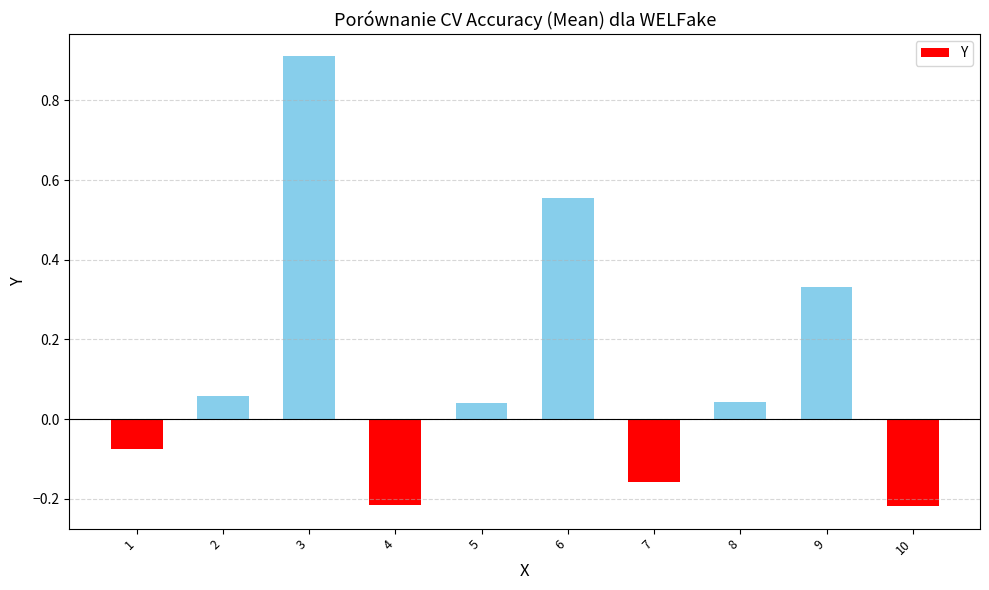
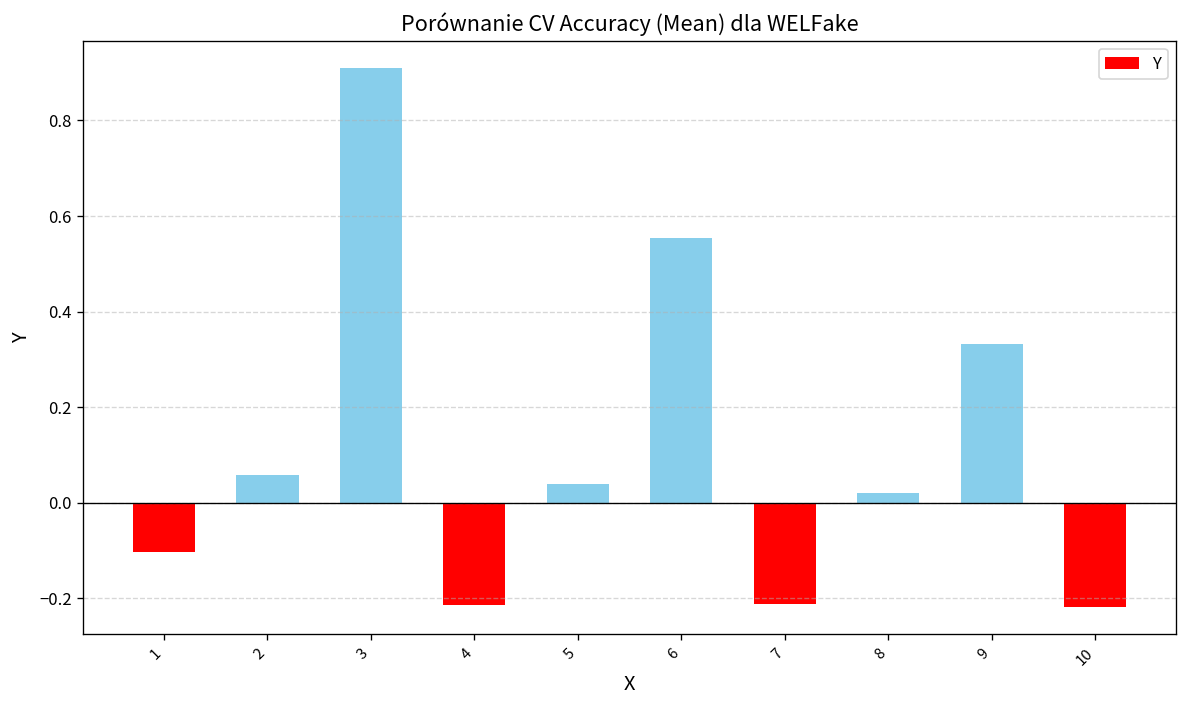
  {
-   "1": -0.08,
+   "1": -0.10,
    "2": 0.06,
    "3": 0.91,
    "4": -0.21,
    "5": 0.04,
    "6": 0.55,
-   "7": -0.16,
-   "8": 0.04,
+   "7": -0.21,
+   "8": 0.02,
    "9": 0.33,
    "10": -0.22
  }
